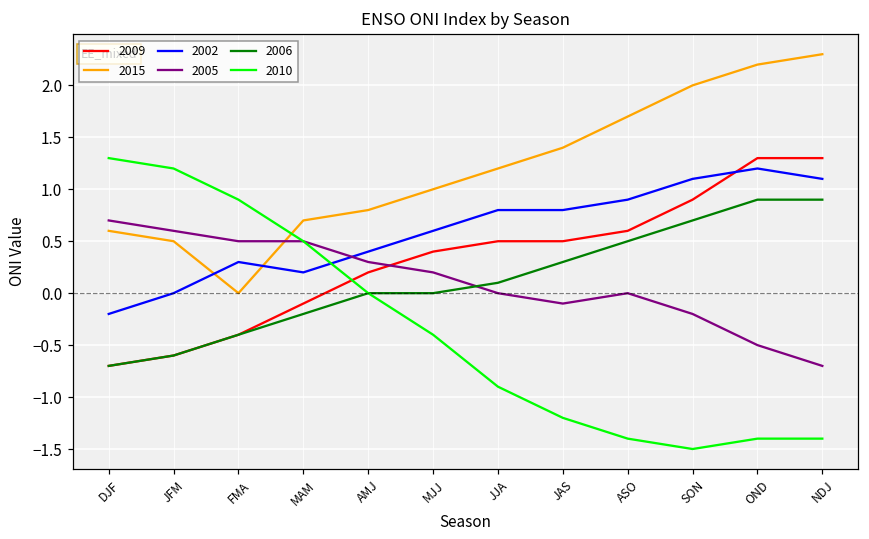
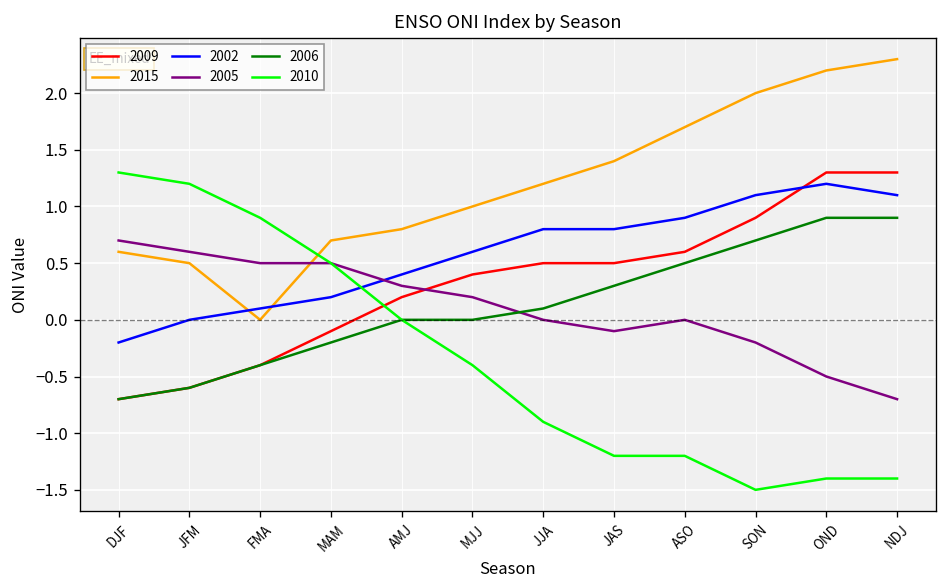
  {
    "2009": {
      "MAM": -0.1,
      "AMJ": 0.2,
      "MJJ": 0.4,
      "JJA": 0.5,
      "JAS": 0.5,
      "ASO": 0.6,
      "SON": 0.9,
      "OND": 1.3,
      "NDJ": 1.3
    },
    "2015": {
      "DJF": 0.6,
      "JFM": 0.5,
      "FMA": 0.0,
      "MAM": 0.7,
      "AMJ": 0.8,
      "MJJ": 1.0,
      "JJA": 1.2,
      "JAS": 1.4,
      "ASO": 1.7,
      "SON": 2.0,
      "OND": 2.2,
      "NDJ": 2.3
    },
    "2002": {
      "DJF": -0.2,
      "JFM": 0.0,
-     "FMA": 0.3,
+     "FMA": 0.1,
      "MAM": 0.2,
      "AMJ": 0.4,
      "MJJ": 0.6,
      "JJA": 0.8,
      "JAS": 0.8,
      "ASO": 0.9,
      "SON": 1.1,
      "OND": 1.2,
      "NDJ": 1.1
    },
    "2005": {
      "DJF": 0.7,
      "JFM": 0.6,
      "FMA": 0.5,
      "AMJ": 0.3,
      "MJJ": 0.2,
      "JJA": 0.0,
      "JAS": -0.1,
      "ASO": 0.0,
      "SON": -0.2,
      "OND": -0.5,
      "NDJ": -0.7
    },
    "2006": {
      "MAM": -0.2,
      "MJJ": 0.0,
      "JJA": 0.1,
      "JAS": 0.3,
      "ASO": 0.5,
      "SON": 0.7,
      "OND": 0.9,
      "NDJ": 0.9
    },
    "2010": {
      "DJF": 1.3,
      "JFM": 1.2,
      "FMA": 0.9,
      "MJJ": -0.4,
      "JJA": -0.9,
      "JAS": -1.2,
-     "ASO": -1.4,
+     "ASO": -1.2,
      "SON": -1.5,
      "OND": -1.4,
      "NDJ": -1.4
    }
  }
